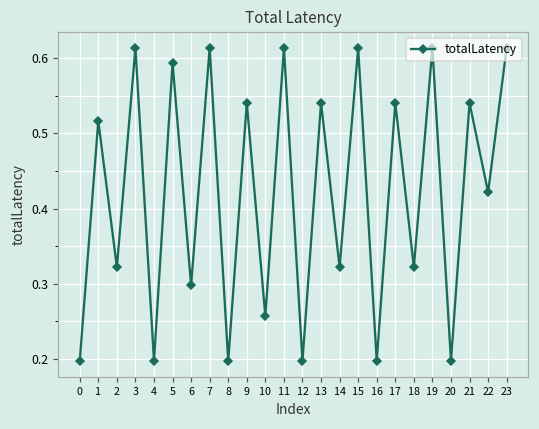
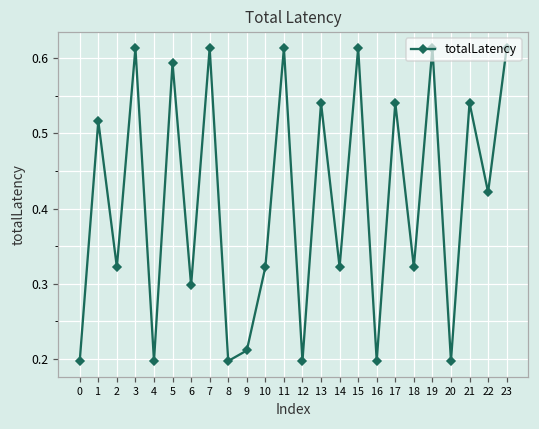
  {
    "0": 0.20,
    "1": 0.52,
    "2": 0.32,
    "3": 0.61,
    "4": 0.20,
    "5": 0.59,
    "6": 0.30,
    "7": 0.61,
    "8": 0.20,
-   "9": 0.54,
-   "10": 0.26,
+   "9": 0.21,
+   "10": 0.32,
    "11": 0.61,
    "12": 0.20,
    "13": 0.54,
    "14": 0.32,
    "15": 0.61,
    "16": 0.20,
    "17": 0.54,
    "18": 0.32,
    "20": 0.20,
    "21": 0.54,
    "22": 0.42
  }
